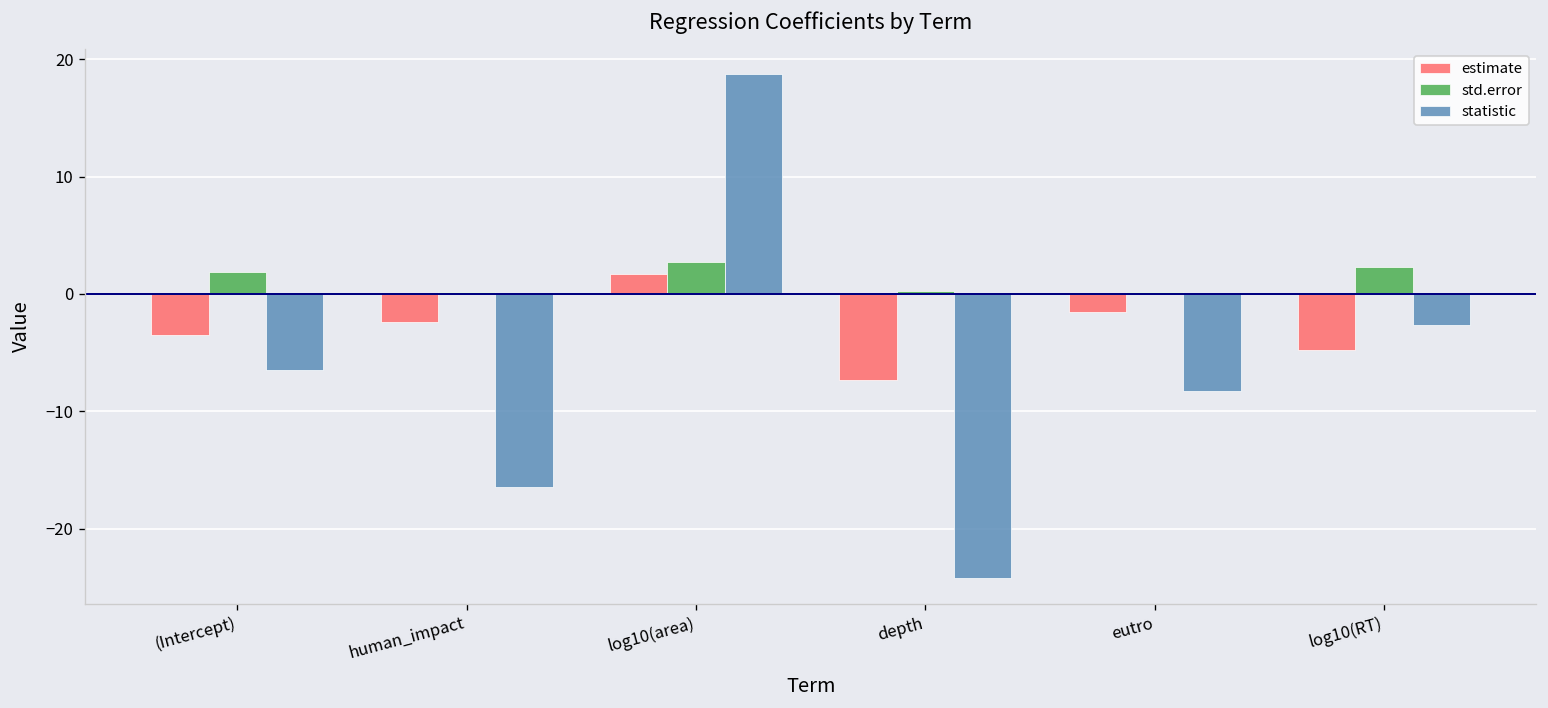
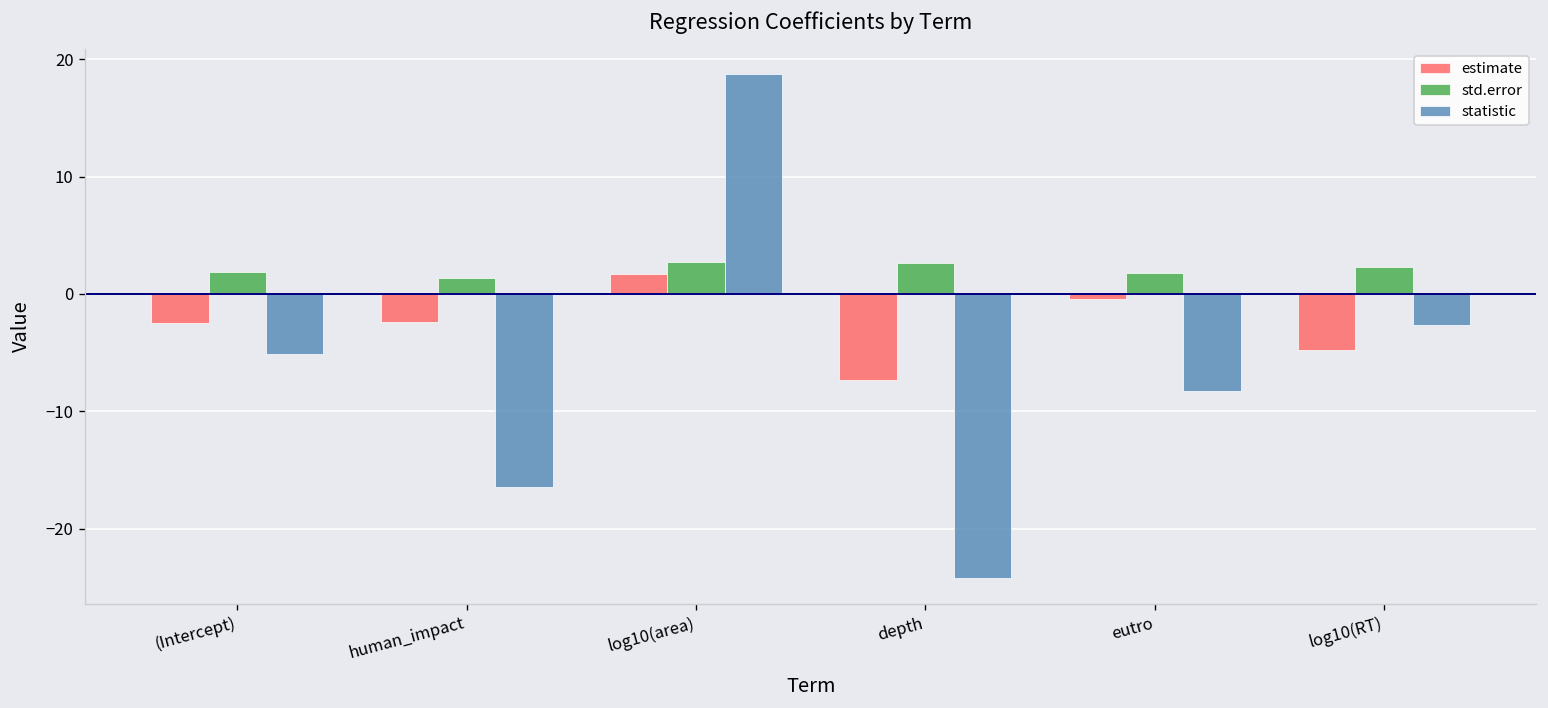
  {
    "estimate": {
-     "(Intercept)": -4,
+     "(Intercept)": -2,
      "human_impact": -2,
      "log10(area)": 2,
      "depth": -7,
-     "eutro": -2,
+     "eutro": 0,
      "log10(RT)": -5
    },
    "std.error": {
      "(Intercept)": 2,
-     "human_impact": 0,
+     "human_impact": 1,
      "log10(area)": 3,
-     "depth": 0,
-     "eutro": 0,
+     "depth": 3,
+     "eutro": 2,
      "log10(RT)": 2
    },
    "statistic": {
-     "(Intercept)": -6,
+     "(Intercept)": -5,
      "human_impact": -16,
      "log10(area)": 19,
      "depth": -24,
      "eutro": -8,
      "log10(RT)": -3
    }
  }
